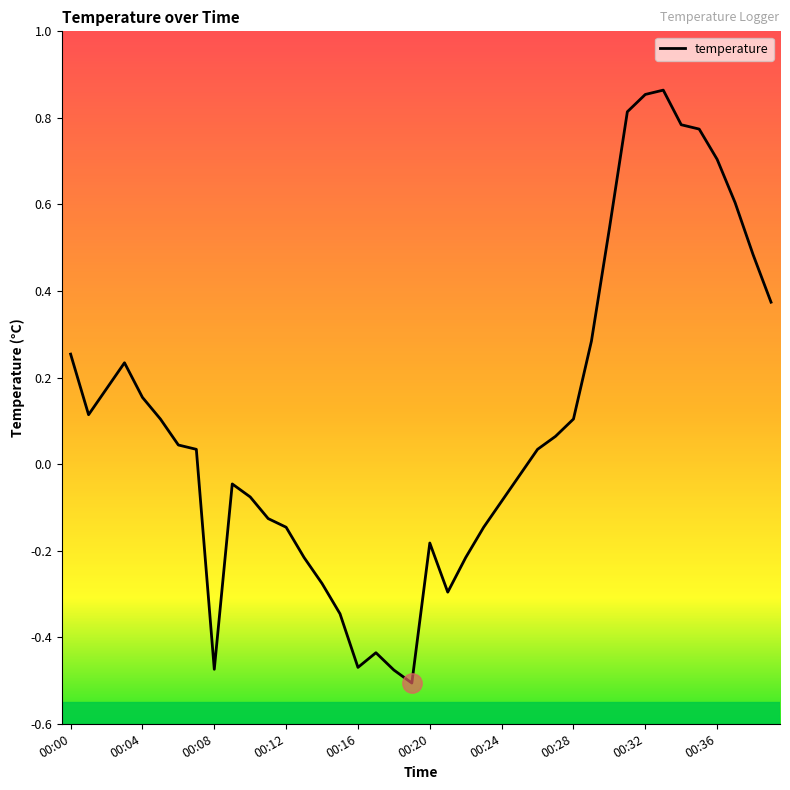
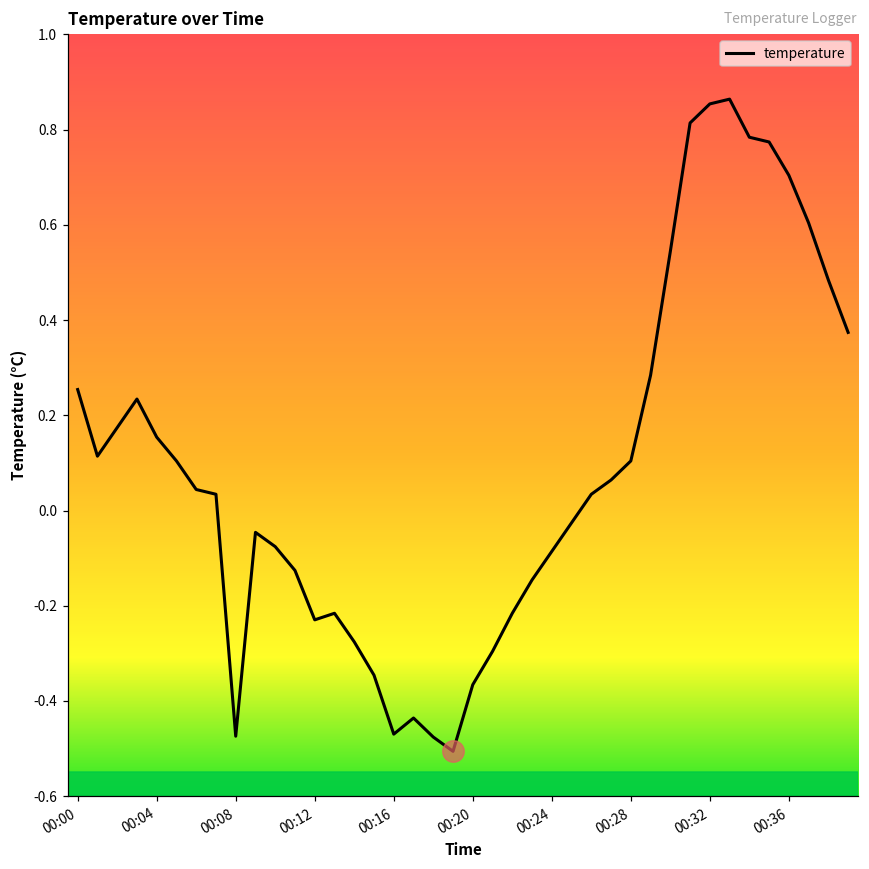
  {
    "temperature": {
      "00:00": 0.25,
      "00:04": 0.15,
      "00:08": -0.47,
-     "00:12": -0.15,
+     "00:12": -0.23,
      "00:16": -0.47,
-     "00:20": -0.18,
+     "00:20": -0.37,
      "00:24": -0.09,
      "00:28": 0.10,
      "00:32": 0.85,
      "00:36": 0.70
    }
  }
